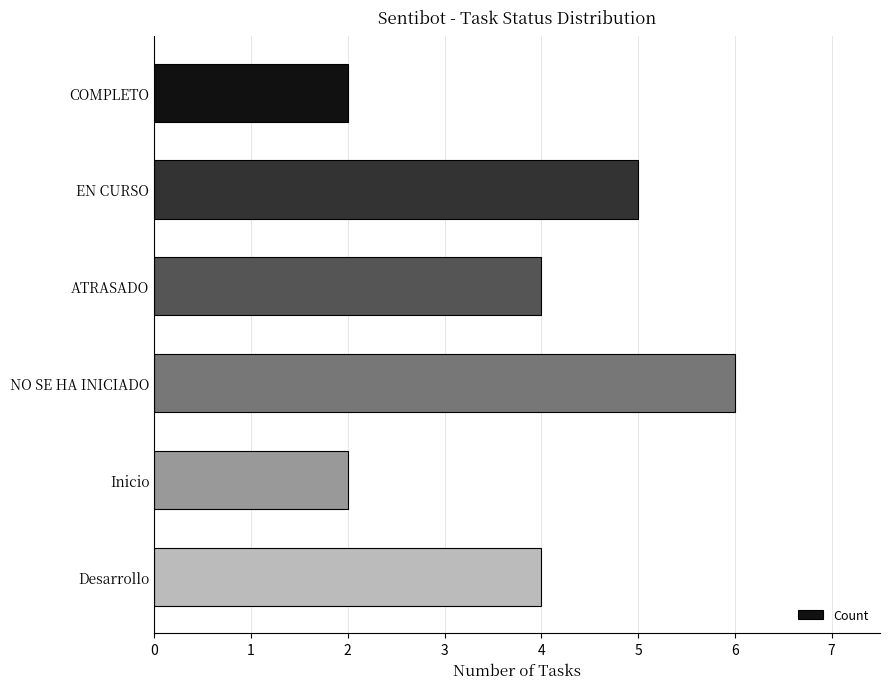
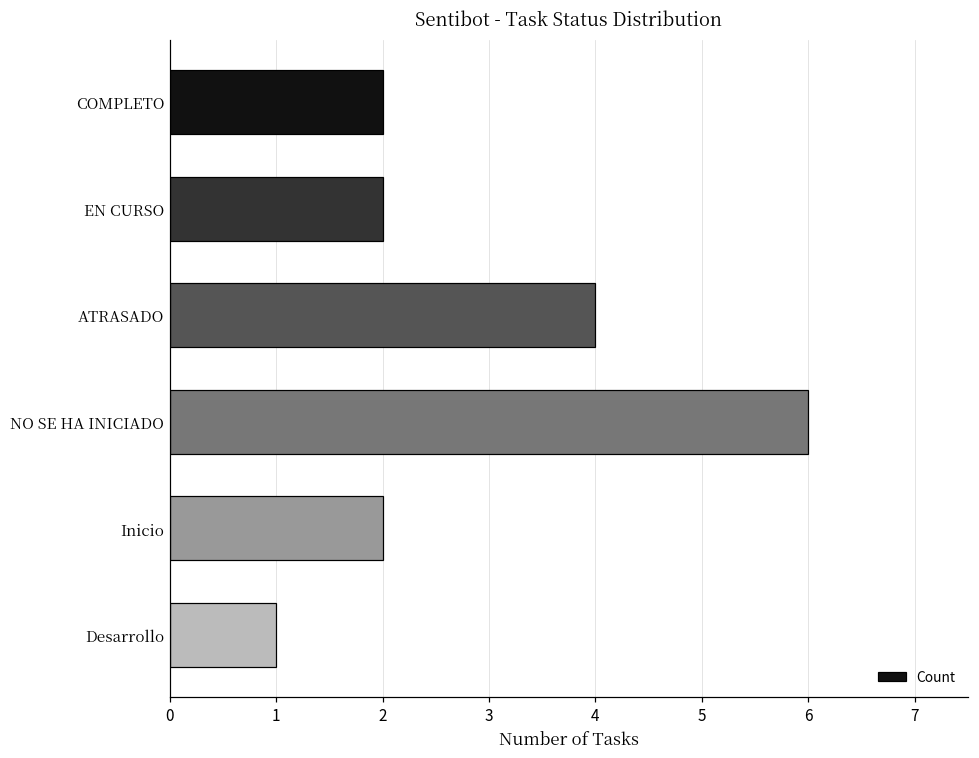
  {
    "COMPLETO": 2,
-   "EN CURSO": 5,
+   "EN CURSO": 2,
    "ATRASADO": 4,
    "NO SE HA INICIADO": 6,
    "Inicio": 2,
-   "Desarrollo": 4
+   "Desarrollo": 1
  }
